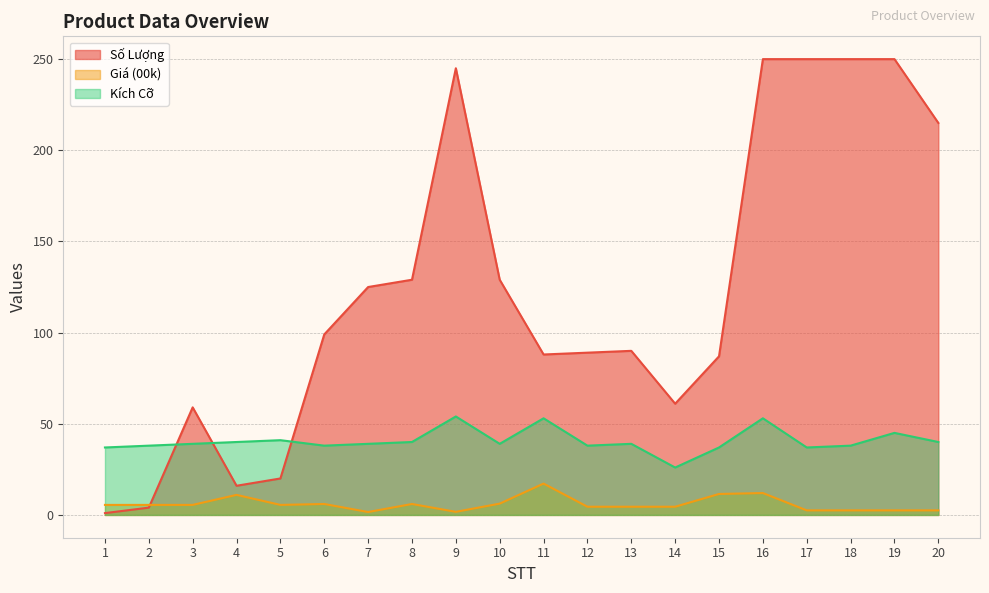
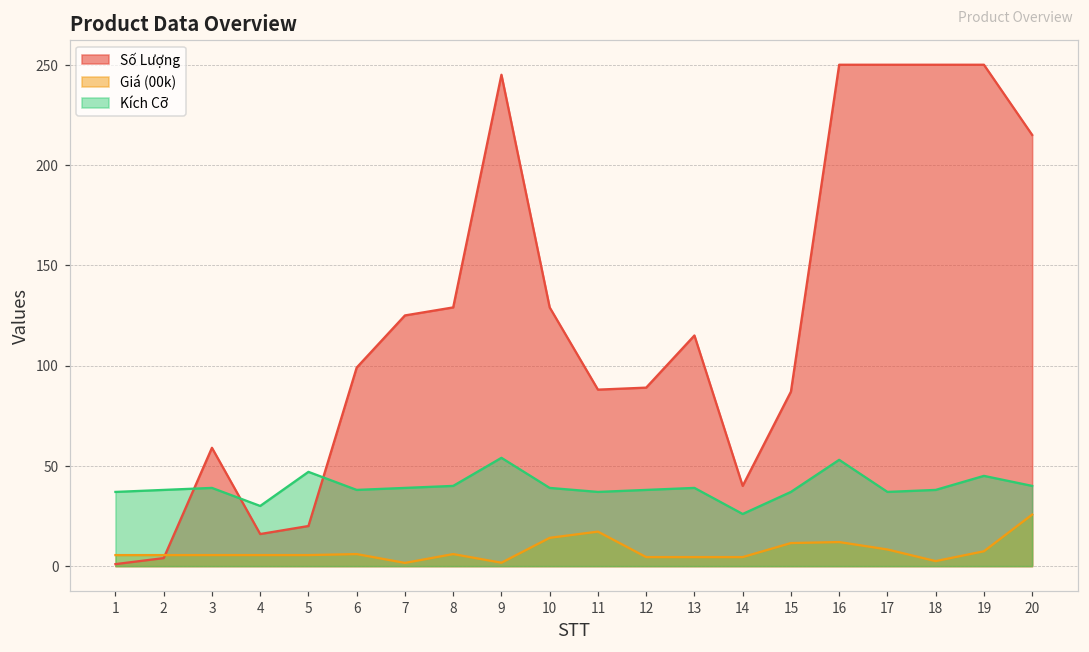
  {
    "Số Lượng": {
      "1": 1,
      "2": 4,
      "3": 59,
      "4": 16,
      "5": 20,
      "6": 99,
      "7": 125,
      "8": 129,
      "9": 245,
      "10": 129,
      "11": 88,
      "12": 89,
-     "13": 90,
-     "14": 61,
+     "13": 115,
+     "14": 40,
      "15": 87,
      "16": 250,
      "17": 250,
      "18": 250,
      "19": 250,
      "20": 215
    },
    "Giá (00k)": {
      "1": 6,
      "2": 6,
      "3": 6,
-     "4": 11,
+     "4": 6,
      "5": 6,
      "6": 6,
      "7": 2,
      "8": 6,
      "9": 2,
-     "10": 6,
+     "10": 14,
      "11": 17,
      "12": 5,
      "13": 5,
      "14": 5,
      "15": 12,
      "16": 12,
-     "17": 3,
+     "17": 8,
      "18": 3,
-     "19": 3,
-     "20": 3
+     "19": 7,
+     "20": 26
    },
    "Kích Cỡ": {
      "1": 37,
      "2": 38,
      "3": 39,
-     "4": 40,
-     "5": 41,
+     "4": 30,
+     "5": 47,
      "6": 38,
      "7": 39,
      "8": 40,
      "9": 54,
      "10": 39,
-     "11": 53,
+     "11": 37,
      "12": 38,
      "13": 39,
      "14": 26,
      "15": 37,
      "16": 53,
      "17": 37,
      "18": 38,
      "19": 45,
      "20": 40
    }
  }
